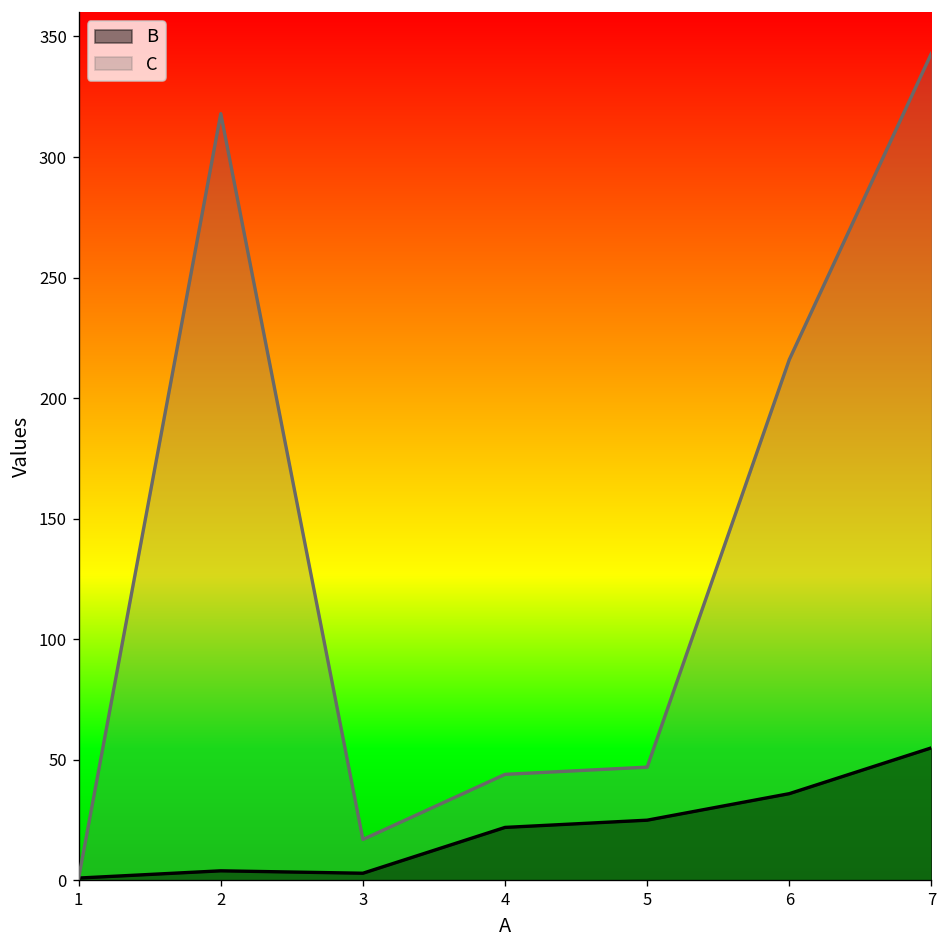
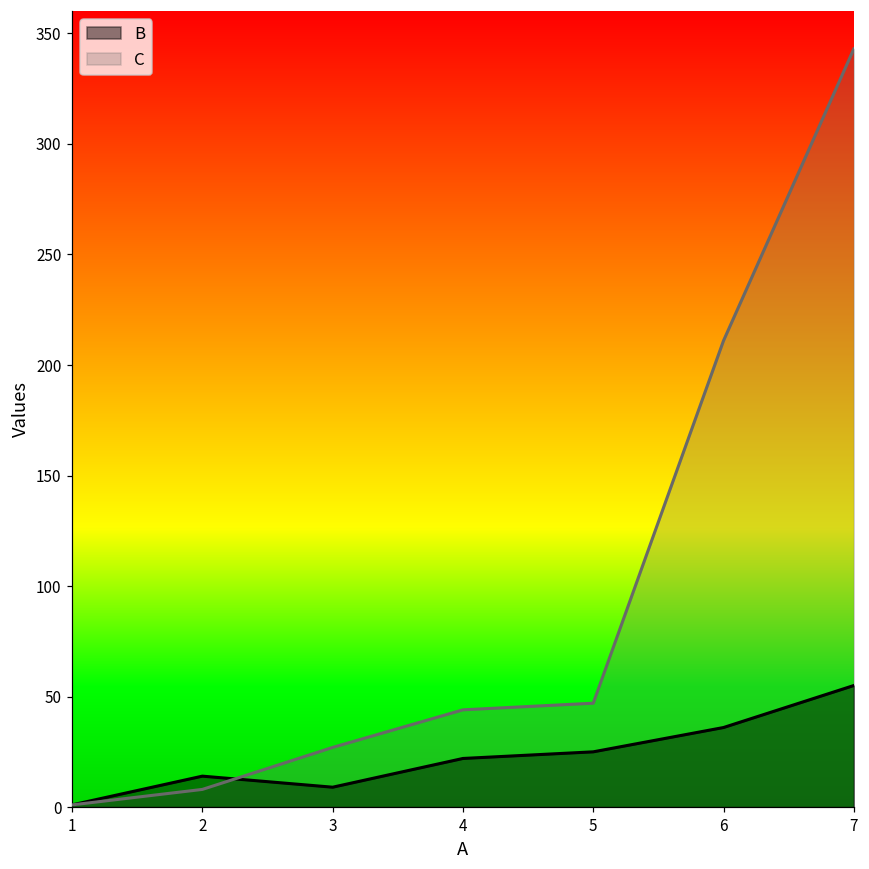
  {
    "B": {
-     "2": 4,
-     "3": 3,
+     "2": 14,
+     "3": 9,
      "4": 22,
      "5": 25,
      "6": 36,
      "7": 55
    },
    "C": {
-     "2": 318,
-     "3": 17,
+     "2": 8,
+     "3": 27,
      "4": 44,
      "5": 47,
-     "6": 216,
+     "6": 211,
      "7": 343
    }
  }
